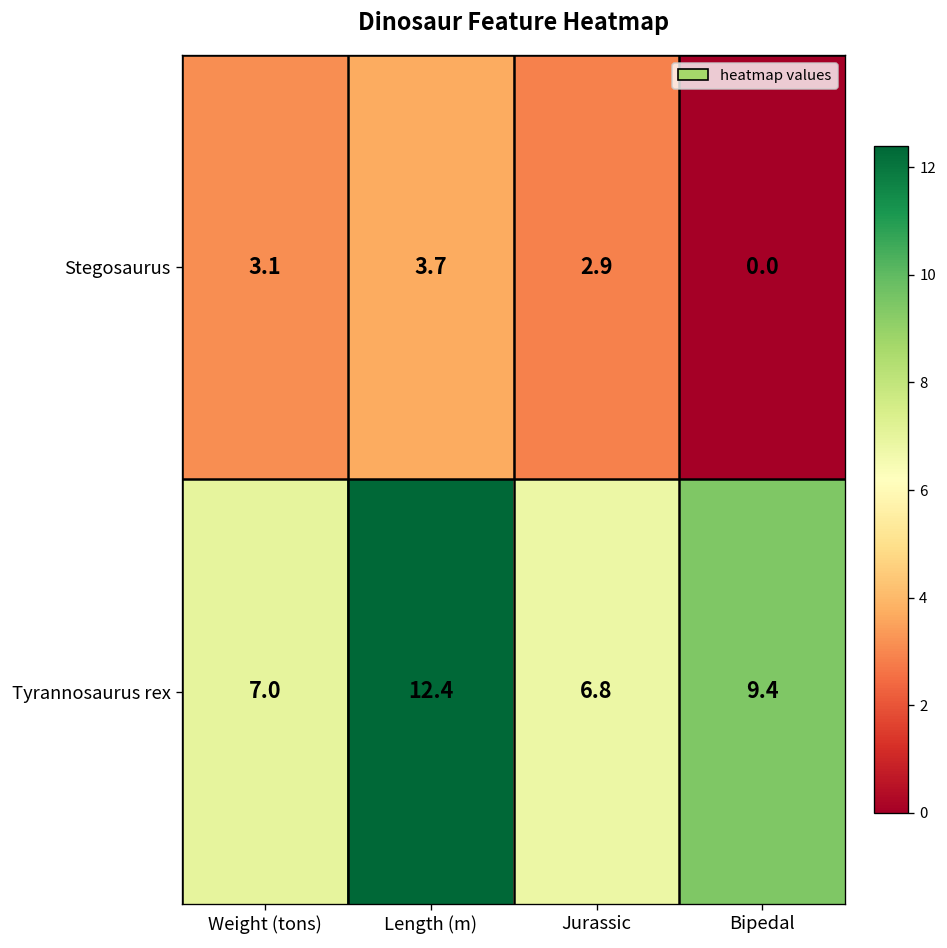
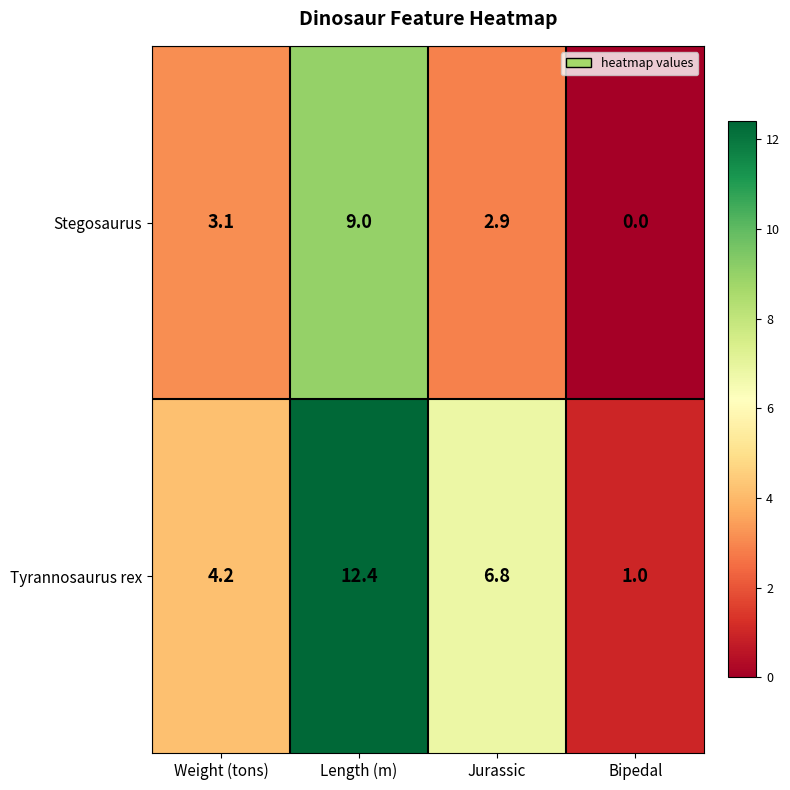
  {
    "Stegosaurus": {
      "Weight (tons)": 3.1,
-     "Length (m)": 3.7,
+     "Length (m)": 9.0,
      "Jurassic": 2.9,
      "Bipedal": 0.0
    },
    "Tyrannosaurus rex": {
-     "Weight (tons)": 7.0,
+     "Weight (tons)": 4.2,
      "Length (m)": 12.4,
      "Jurassic": 6.8,
-     "Bipedal": 9.4
+     "Bipedal": 1.0
    }
  }
